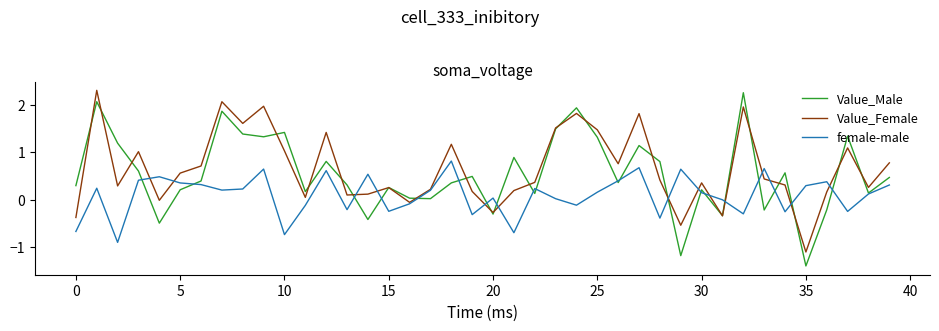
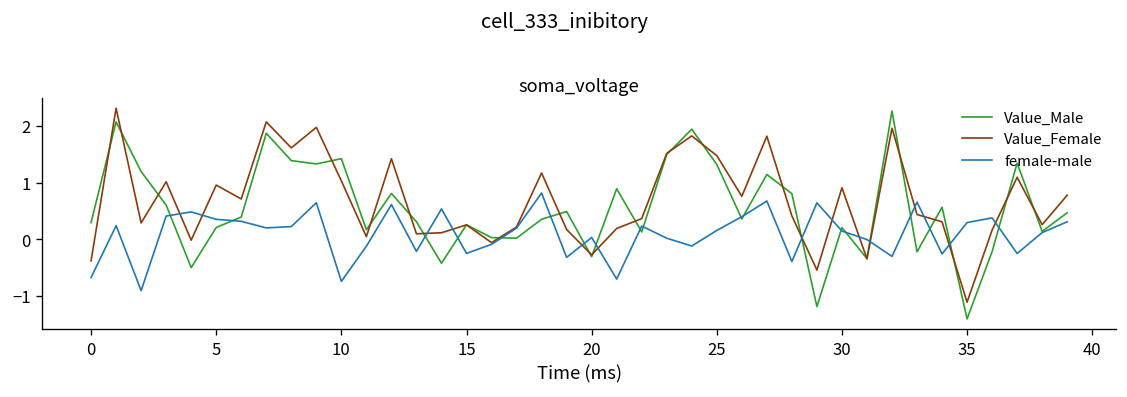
  {
    "Value_Male": {
      "0": 0.3,
      "5": 0.2,
      "10": 1.4,
      "25": 1.3,
      "30": 0.2,
      "35": -1.4
    },
    "Value_Female": {
      "0": -0.4,
-     "5": 0.6,
+     "5": 1.0,
      "10": 1.0,
      "25": 1.5,
-     "30": 0.4,
+     "30": 0.9,
      "35": -1.1
    },
    "female-male": {
      "0": -0.7,
      "5": 0.4,
      "10": -0.7,
      "15": -0.2,
      "20": 0.0,
      "25": 0.2,
      "30": 0.1,
      "35": 0.3
    }
  }
